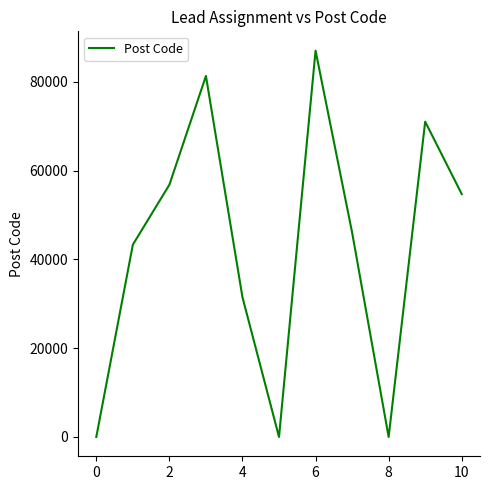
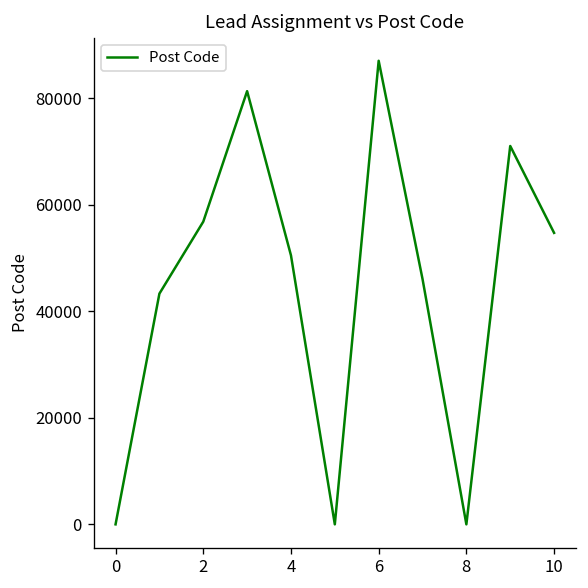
  {
    "0": 0,
    "2": 57000,
-   "4": 31000,
+   "4": 50000,
    "6": 87000,
    "8": 0,
    "10": 55000
  }
